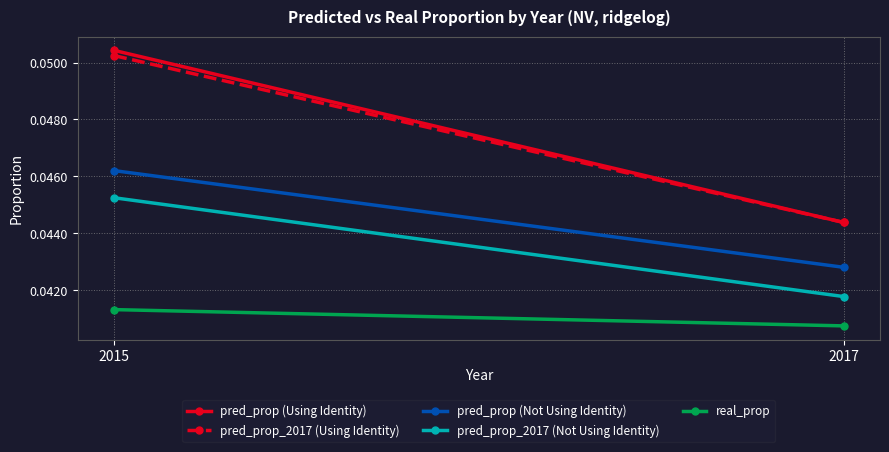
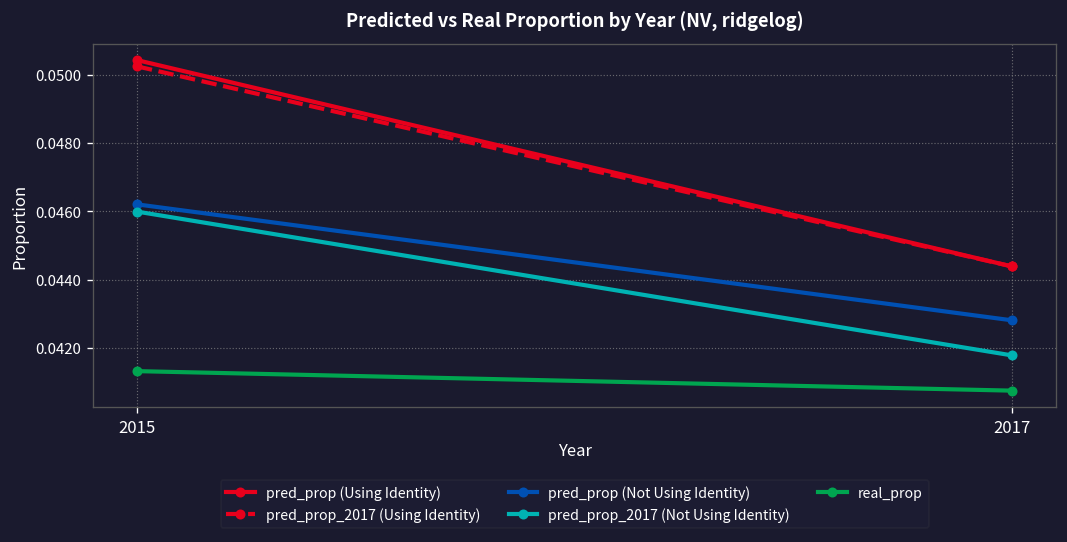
  {
    "pred_prop (Not Using Identity)": {
      "2015": 0.0462,
      "2017": 0.0428
    },
    "pred_prop_2017 (Not Using Identity)": {
-     "2015": 0.0453,
+     "2015": 0.0460,
      "2017": 0.0418
    },
    "real_prop": {
      "2015": 0.0413,
      "2017": 0.0407
    }
  }
